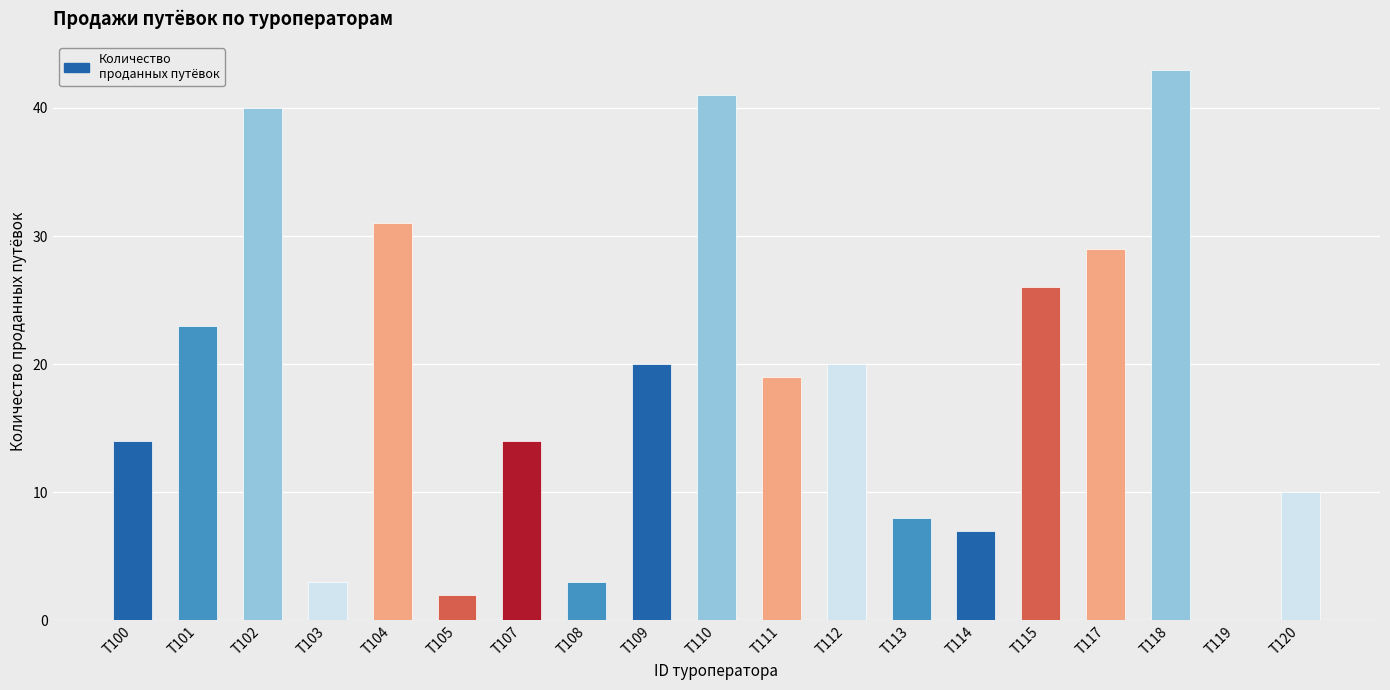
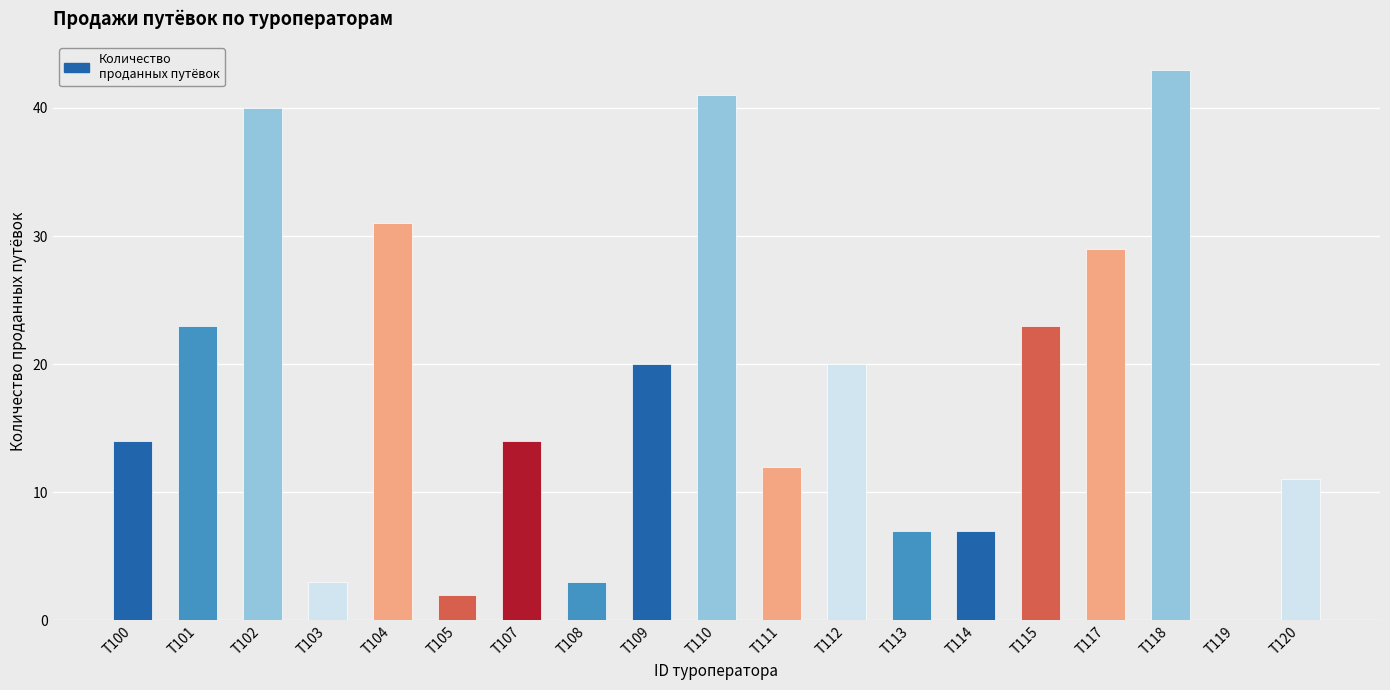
  {
    "T100": 14,
    "T101": 23,
    "T102": 40,
    "T103": 3,
    "T104": 31,
    "T105": 2,
    "T107": 14,
    "T108": 3,
    "T109": 20,
    "T110": 41,
-   "T111": 19,
+   "T111": 12,
    "T112": 20,
-   "T113": 8,
+   "T113": 7,
    "T114": 7,
-   "T115": 26,
+   "T115": 23,
    "T117": 29,
    "T118": 43,
    "T119": 0,
-   "T120": 10
+   "T120": 11
  }
